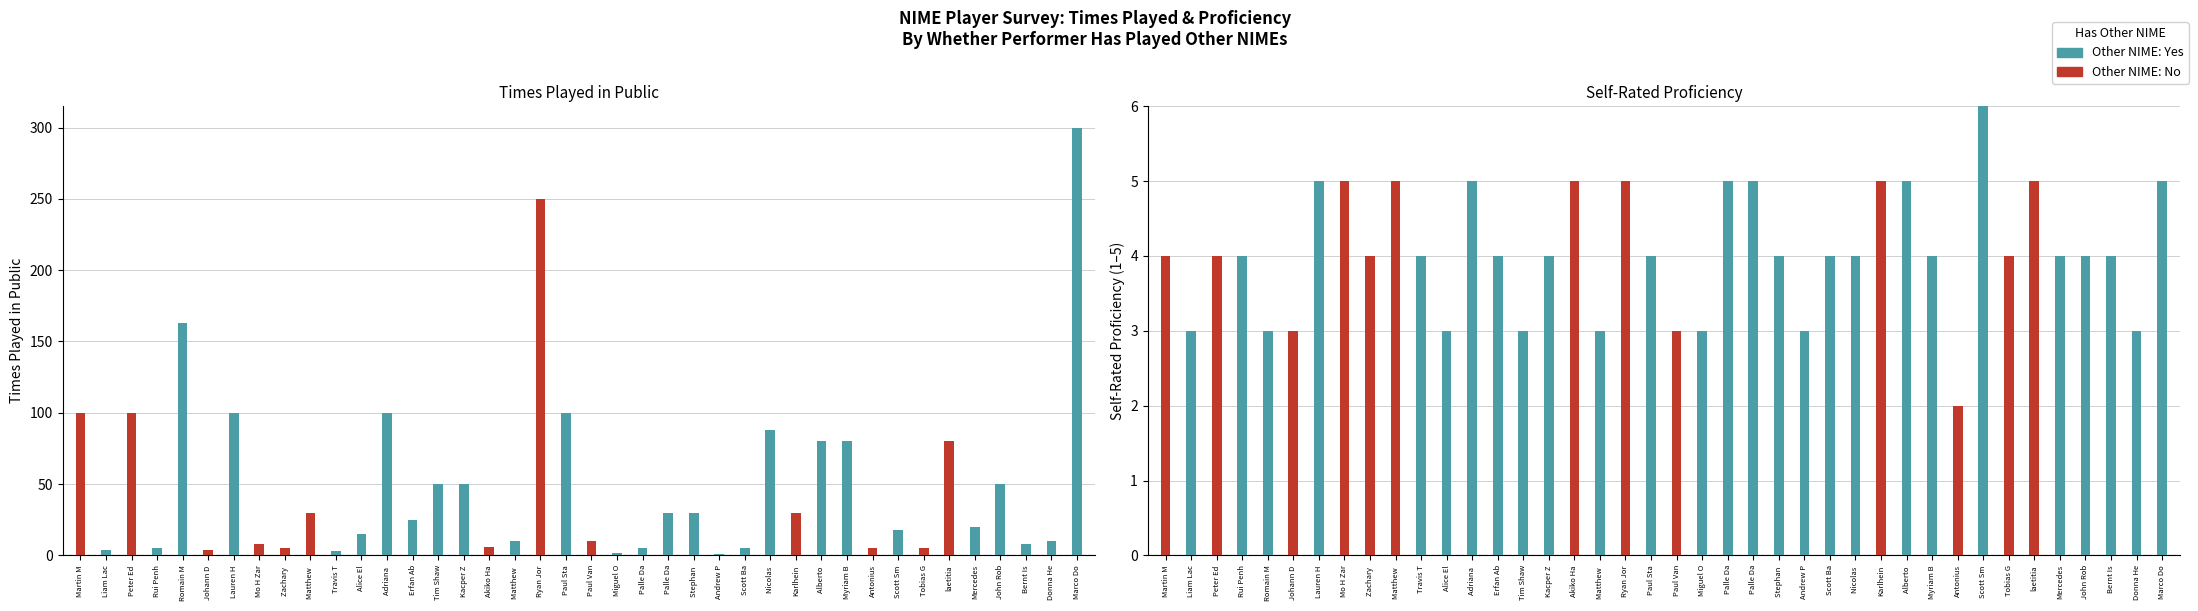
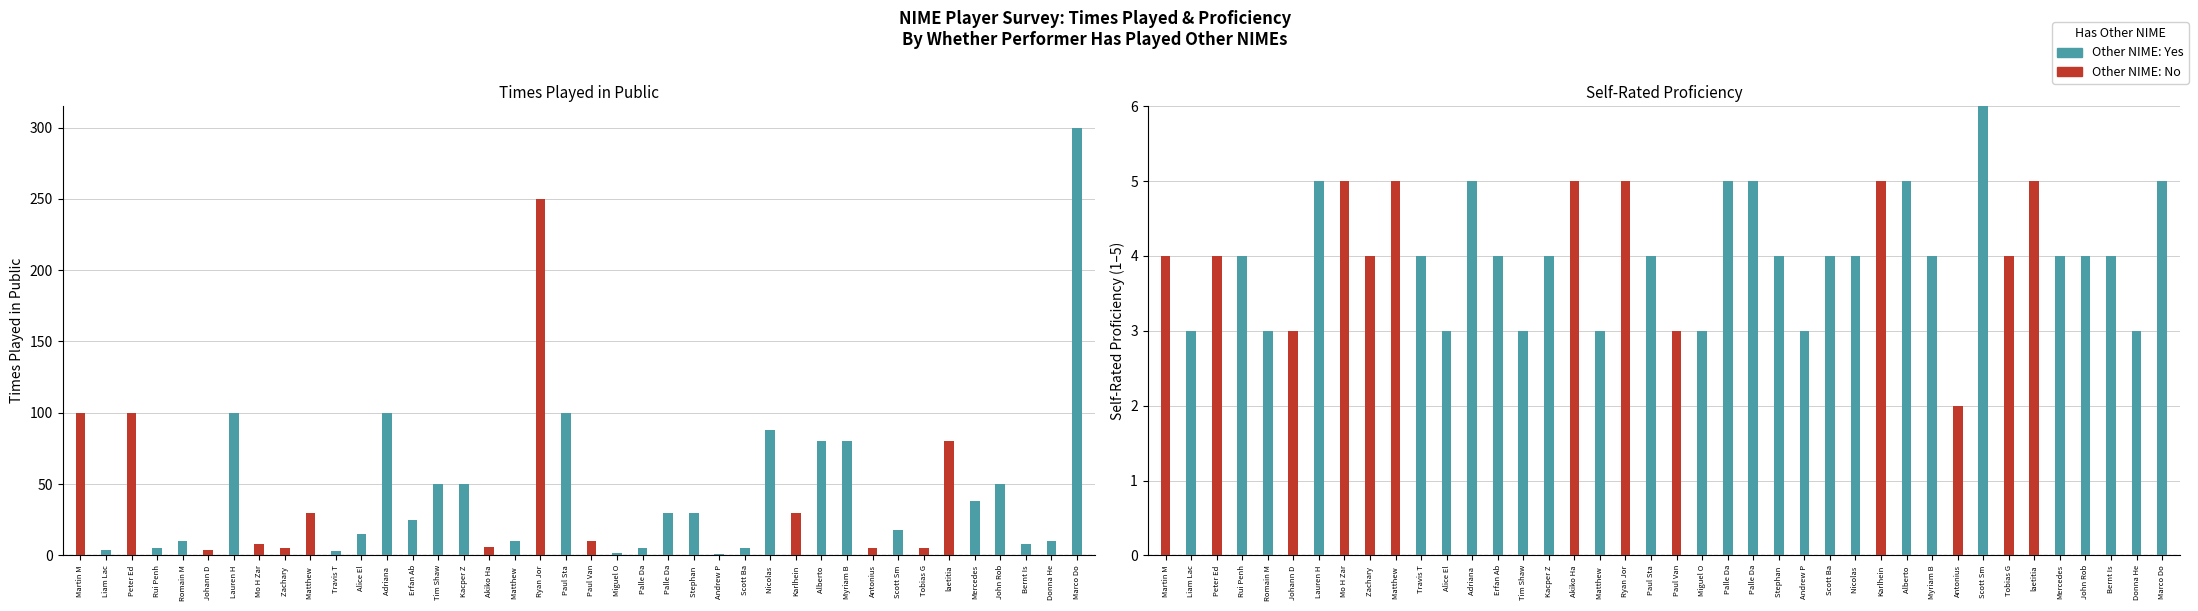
  {
    "Times Played in Public": {
      "Martin M": 100,
      "Liam Lac": 4,
      "Peter Ed": 100,
      "Rui Penh": 5,
-     "Romain M": 163,
+     "Romain M": 10,
      "Johann D": 4,
      "Lauren H": 100,
      "Mo H Zar": 8,
      "Zachary": 5,
      "Travis T": 3,
      "Alice El": 15,
      "Adriana": 100,
      "Erfan Ab": 25,
      "Tim Shaw": 50,
      "Kacper Z": 50,
      "Akiko Ha": 6,
      "Ryan Jor": 250,
      "Paul Sta": 100,
      "Paul Van": 10,
      "Miguel O": 2,
      "Stephan": 30,
      "Scott Ba": 5,
      "Nicolas": 88,
      "Karlhein": 30,
      "Alberto": 80,
      "Myriam B": 80,
      "Antonius": 5,
      "Scott Sm": 18,
      "Tobias G": 5,
      "laetitia": 80,
-     "Mercedes": 20,
+     "Mercedes": 38,
      "John Rob": 50,
      "Bernt Is": 8,
      "Donna He": 10,
      "Marco Do": 300
    },
    "Self-Rated Proficiency": {
      "Martin M": 4.0,
      "Liam Lac": 3.0,
      "Peter Ed": 4.0,
      "Rui Penh": 4.0,
      "Romain M": 3.0,
      "Johann D": 3.0,
      "Lauren H": 5.0,
      "Mo H Zar": 5.0,
      "Zachary": 4.0,
      "Travis T": 4.0,
      "Alice El": 3.0,
      "Adriana": 5.0,
      "Erfan Ab": 4.0,
      "Tim Shaw": 3.0,
      "Kacper Z": 4.0,
      "Akiko Ha": 5.0,
      "Ryan Jor": 5.0,
      "Paul Sta": 4.0,
      "Paul Van": 3.0,
      "Miguel O": 3.0,
      "Stephan": 4.0,
      "Andrew P": 3.0,
      "Scott Ba": 4.0,
      "Nicolas": 4.0,
      "Karlhein": 5.0,
      "Alberto": 5.0,
      "Myriam B": 4.0,
      "Antonius": 2.0,
      "Tobias G": 4.0,
      "laetitia": 5.0,
      "Mercedes": 4.0,
      "John Rob": 4.0,
      "Bernt Is": 4.0,
      "Donna He": 3.0,
      "Marco Do": 5.0
    }
  }
